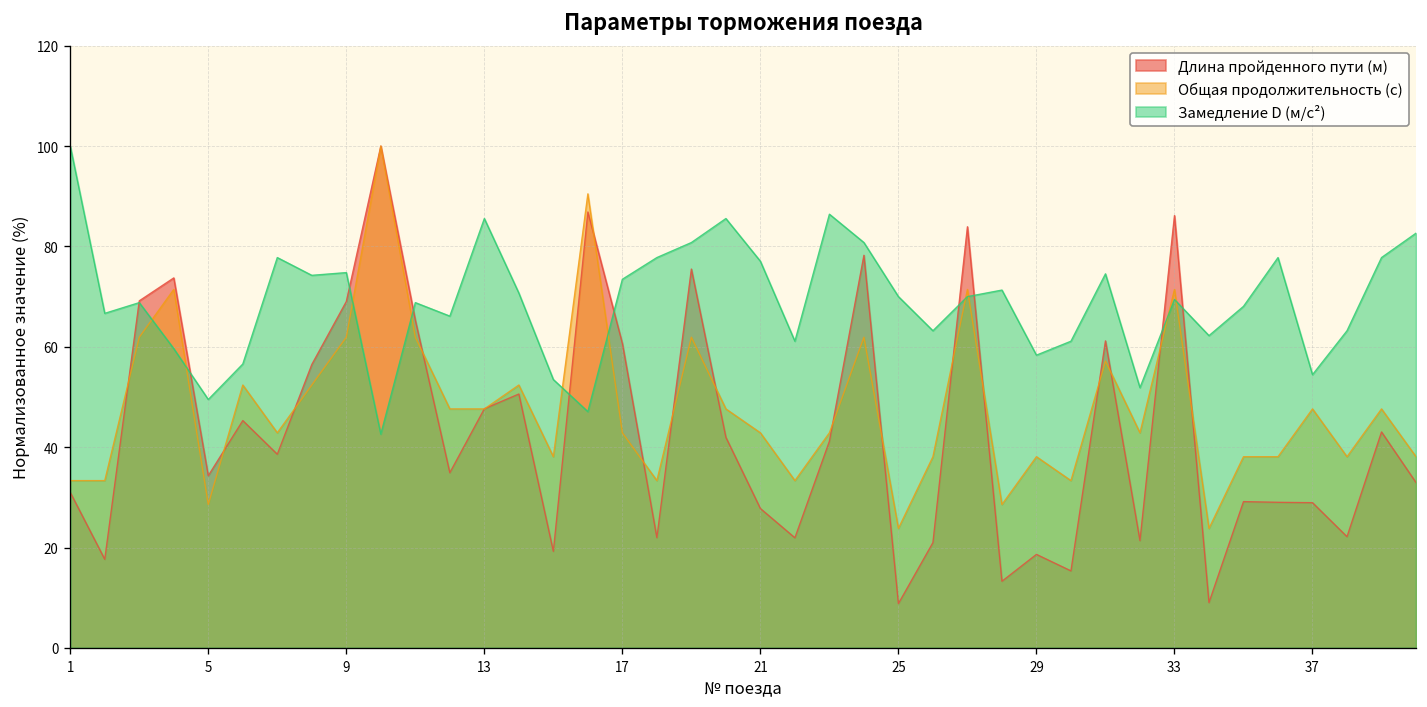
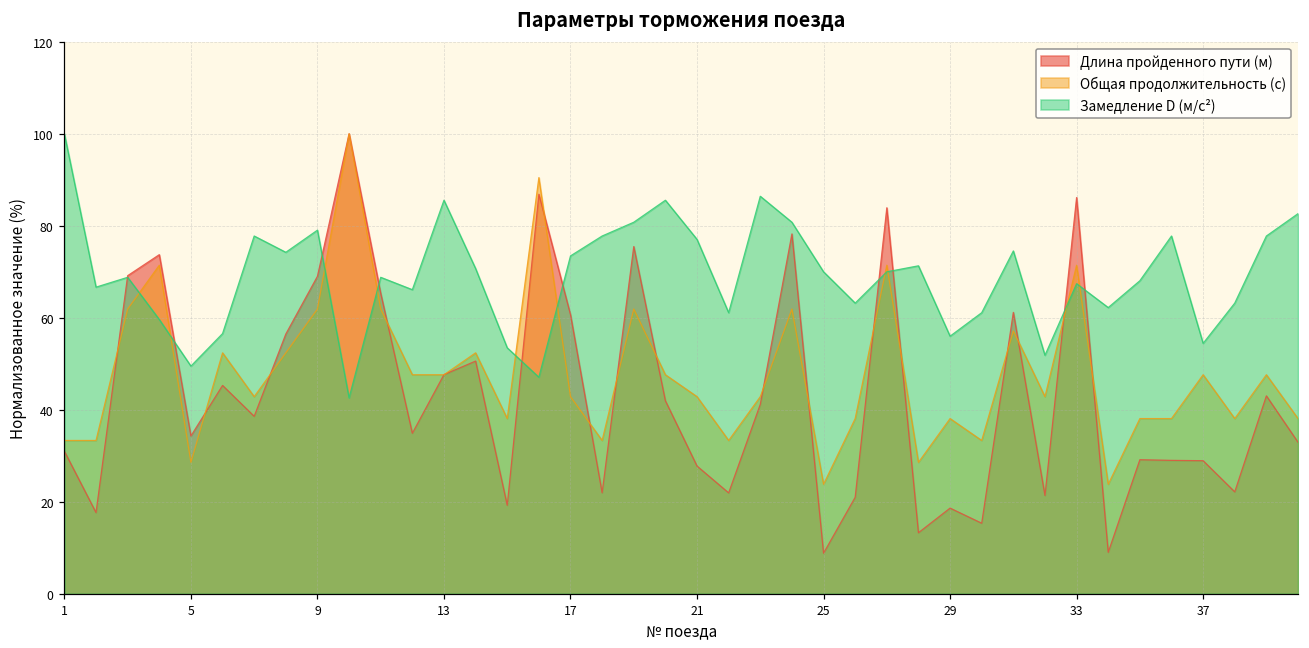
  {
    "Длина пройденного пути (м)": {
      "1": 31,
      "5": 34,
      "9": 69,
      "17": 61,
      "21": 28,
      "25": 9,
      "29": 19,
      "33": 86,
      "37": 29
    },
    "Общая продолжительность (с)": {
      "1": 33,
      "5": 29,
      "9": 62,
      "17": 43,
      "21": 43,
      "25": 24,
      "29": 38,
      "33": 71,
      "37": 48
    },
    "Замедление D (м/с²)": {
      "1": 100,
      "5": 49,
-     "9": 75,
+     "9": 79,
      "13": 86,
      "17": 73,
      "21": 77,
      "25": 70,
-     "29": 58,
-     "33": 69,
+     "29": 56,
+     "33": 67,
      "37": 54
    }
  }
